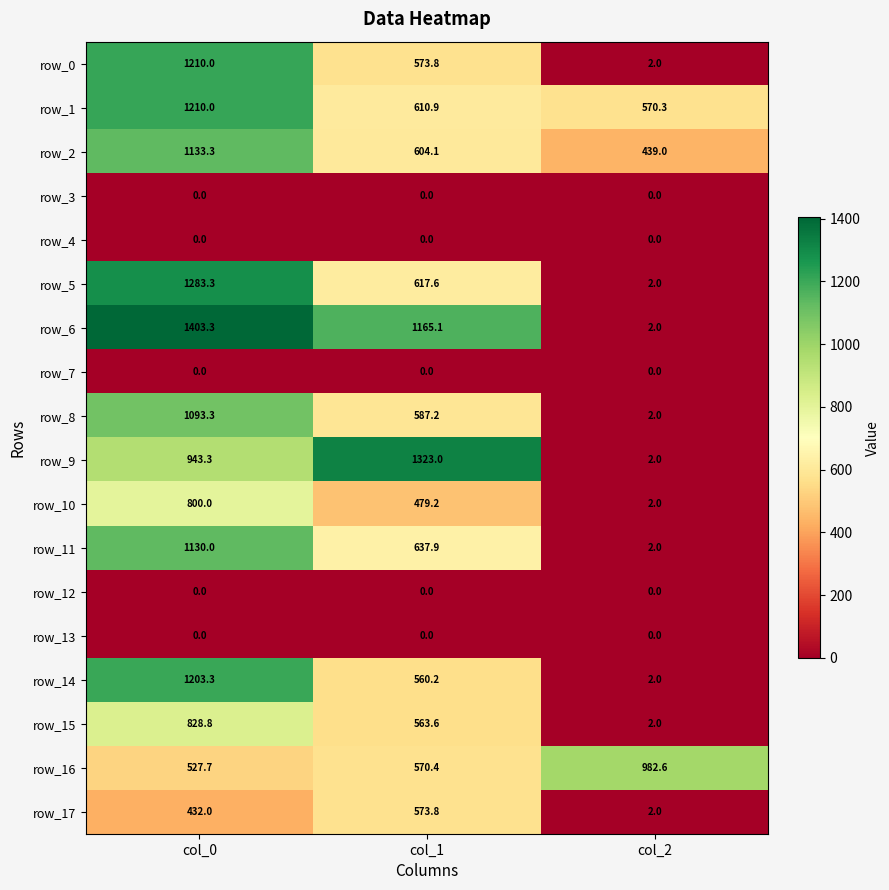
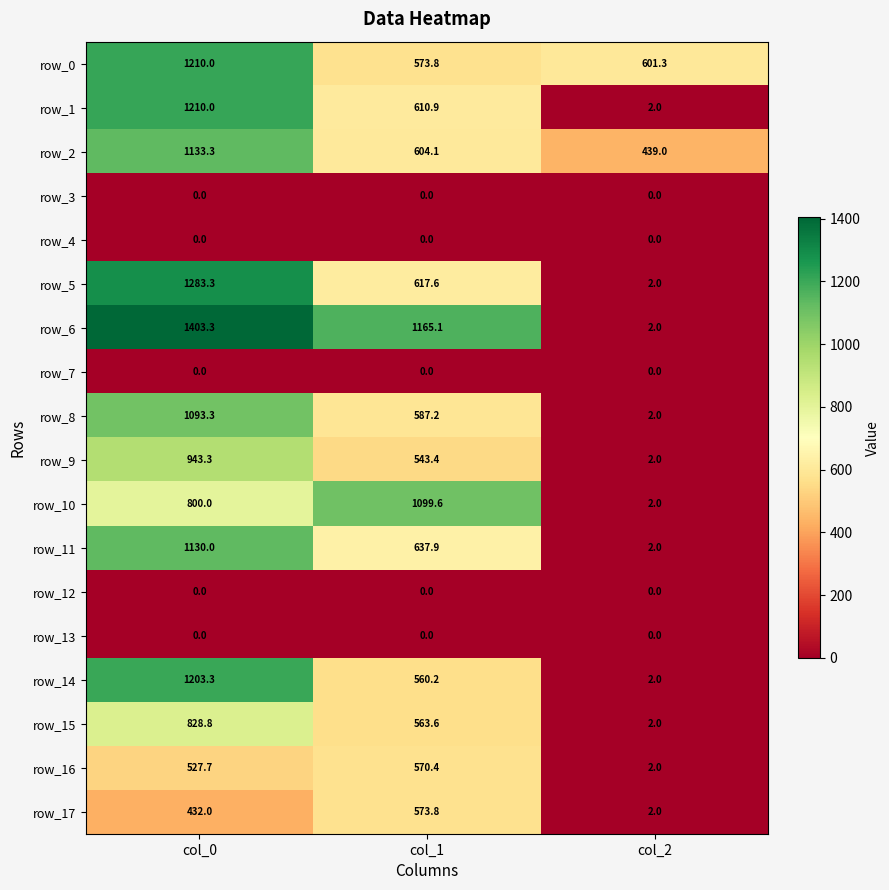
  {
    "row_0": {
      "col_0": 1210.0,
      "col_1": 573.8,
-     "col_2": 2.0
+     "col_2": 601.3
    },
    "row_1": {
      "col_0": 1210.0,
      "col_1": 610.9,
-     "col_2": 570.3
+     "col_2": 2.0
    },
    "row_2": {
      "col_0": 1133.3,
      "col_1": 604.1,
      "col_2": 439.0
    },
    "row_3": {
      "col_0": 0.0,
      "col_1": 0.0,
      "col_2": 0.0
    },
    "row_4": {
      "col_0": 0.0,
      "col_1": 0.0,
      "col_2": 0.0
    },
    "row_5": {
      "col_0": 1283.3,
      "col_1": 617.6,
      "col_2": 2.0
    },
    "row_6": {
      "col_0": 1403.3,
      "col_1": 1165.1,
      "col_2": 2.0
    },
    "row_7": {
      "col_0": 0.0,
      "col_1": 0.0,
      "col_2": 0.0
    },
    "row_8": {
      "col_0": 1093.3,
      "col_1": 587.2,
      "col_2": 2.0
    },
    "row_9": {
      "col_0": 943.3,
-     "col_1": 1323.0,
+     "col_1": 543.4,
      "col_2": 2.0
    },
    "row_10": {
      "col_0": 800.0,
-     "col_1": 479.2,
+     "col_1": 1099.6,
      "col_2": 2.0
    },
    "row_11": {
      "col_0": 1130.0,
      "col_1": 637.9,
      "col_2": 2.0
    },
    "row_12": {
      "col_0": 0.0,
      "col_1": 0.0,
      "col_2": 0.0
    },
    "row_13": {
      "col_0": 0.0,
      "col_1": 0.0,
      "col_2": 0.0
    },
    "row_14": {
      "col_0": 1203.3,
      "col_1": 560.2,
      "col_2": 2.0
    },
    "row_15": {
      "col_0": 828.8,
      "col_1": 563.6,
      "col_2": 2.0
    },
    "row_16": {
      "col_0": 527.7,
      "col_1": 570.4,
-     "col_2": 982.6
+     "col_2": 2.0
    },
    "row_17": {
      "col_0": 432.0,
      "col_1": 573.8,
      "col_2": 2.0
    }
  }
